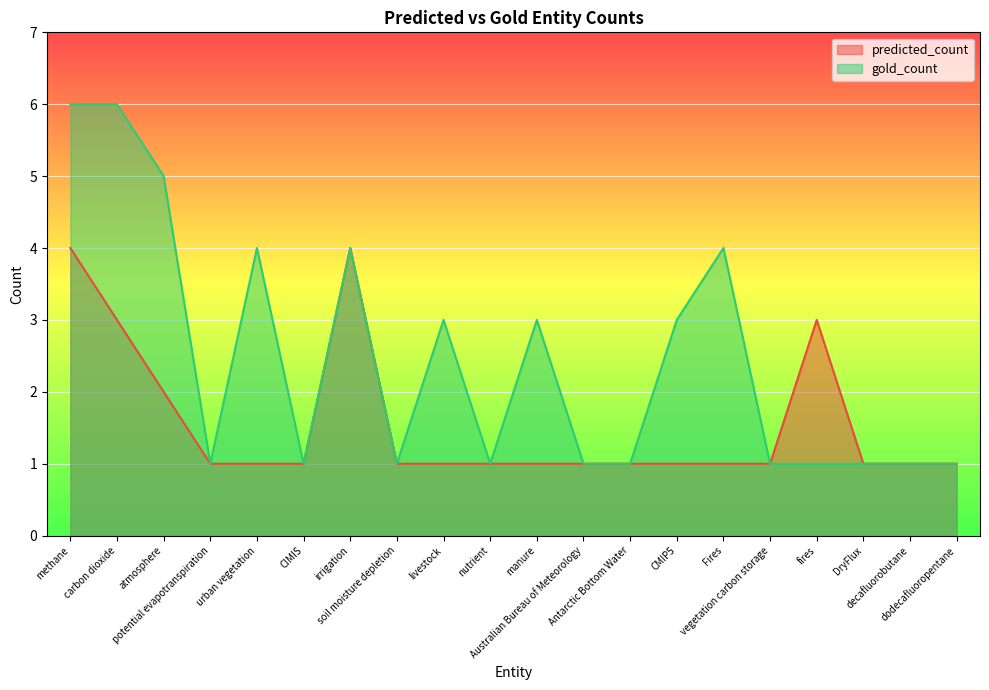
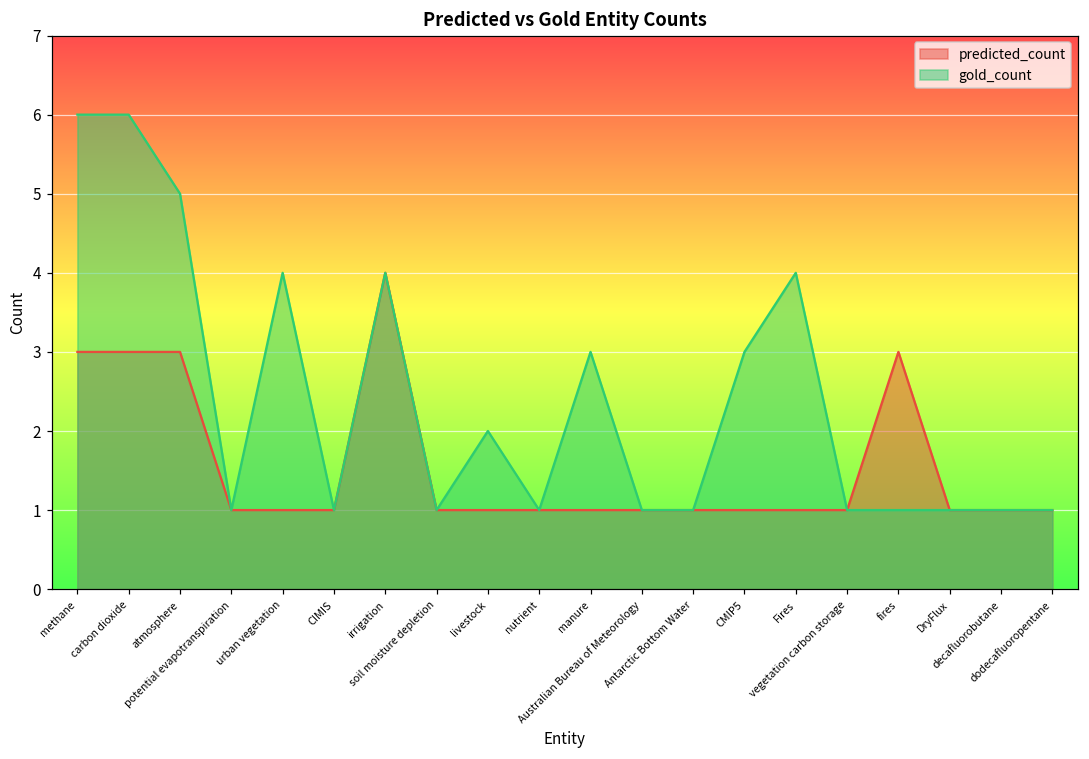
  {
    "predicted_count": {
-     "methane": 4,
+     "methane": 3,
      "carbon dioxide": 3,
-     "atmosphere": 2,
+     "atmosphere": 3,
      "urban vegetation": 1,
      "livestock": 1,
      "manure": 1,
      "CMIP5": 1,
      "Fires": 1,
      "fires": 3
    },
    "gold_count": {
      "methane": 6,
      "carbon dioxide": 6,
      "atmosphere": 5,
      "urban vegetation": 4,
-     "livestock": 3,
+     "livestock": 2,
      "manure": 3,
      "CMIP5": 3,
      "Fires": 4,
      "fires": 1
    }
  }
